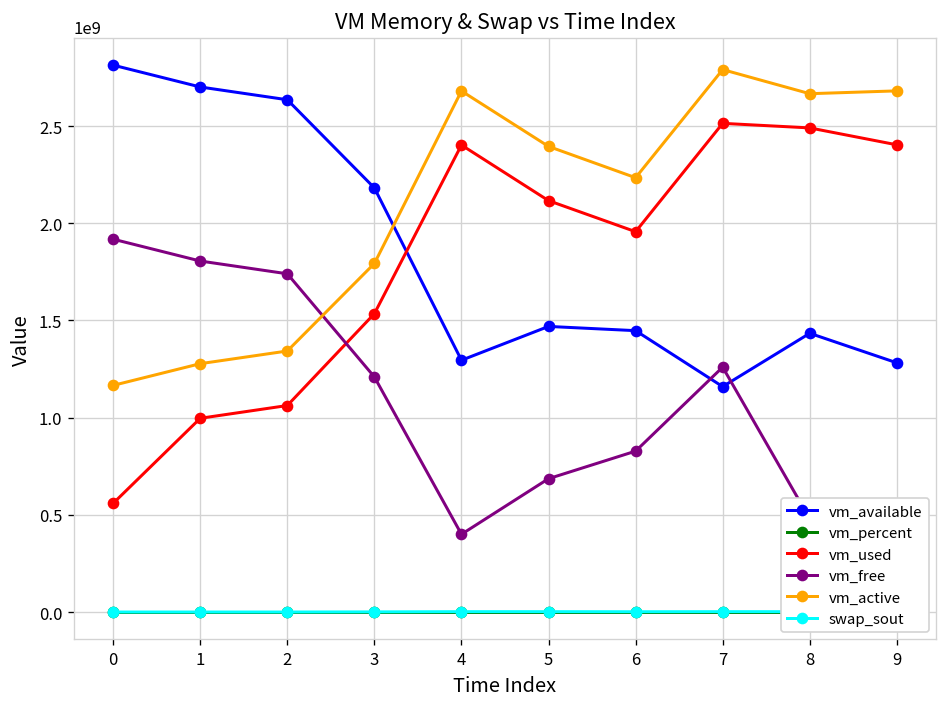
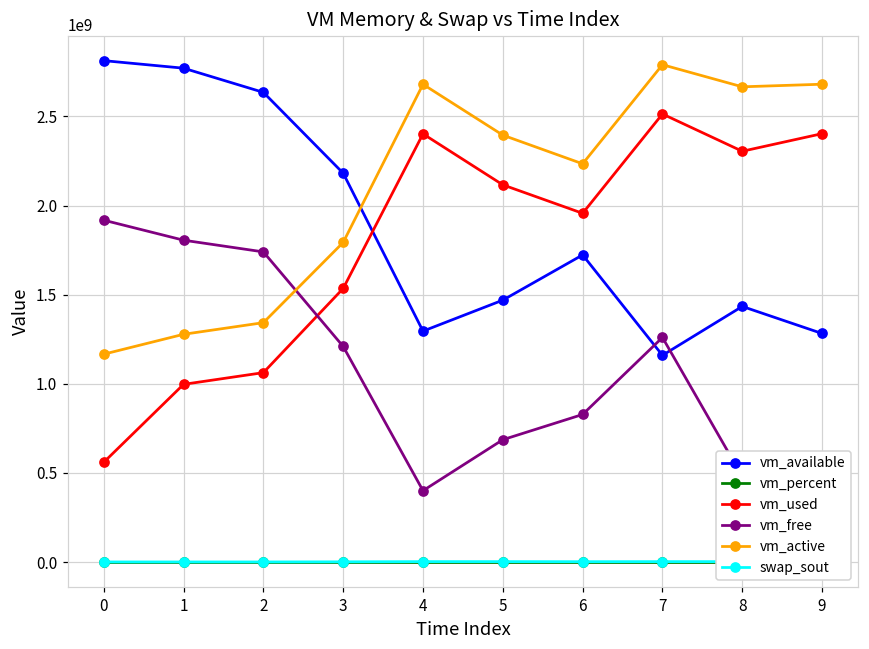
  {
    "vm_available": {
      "0": 2810000000,
-     "1": 2700000000,
+     "1": 2770000000,
      "2": 2640000000,
      "3": 2180000000,
      "4": 1300000000,
      "5": 1470000000,
-     "6": 1450000000,
+     "6": 1720000000,
      "7": 1160000000,
      "8": 1430000000,
      "9": 1280000000
    },
    "swap_sout": {
      "0": 0,
      "1": 0,
      "2": 0,
      "3": 0,
      "4": 0,
      "5": 0,
      "6": 0,
      "7": 0
    },
    "vm_used": {
      "0": 560000000,
      "1": 1000000000,
      "2": 1060000000,
      "3": 1540000000,
      "4": 2400000000,
      "5": 2120000000,
      "6": 1960000000,
      "7": 2510000000,
-     "8": 2490000000,
+     "8": 2300000000,
      "9": 2400000000
    },
    "vm_free": {
      "0": 1920000000,
      "1": 1810000000,
      "2": 1740000000,
      "3": 1210000000,
      "4": 400000000,
      "5": 690000000,
      "6": 830000000,
      "7": 1260000000
    },
    "vm_active": {
      "0": 1170000000,
      "1": 1280000000,
      "2": 1340000000,
      "3": 1790000000,
      "4": 2680000000,
      "5": 2400000000,
      "6": 2230000000,
      "7": 2790000000,
      "8": 2670000000,
      "9": 2680000000
    }
  }
